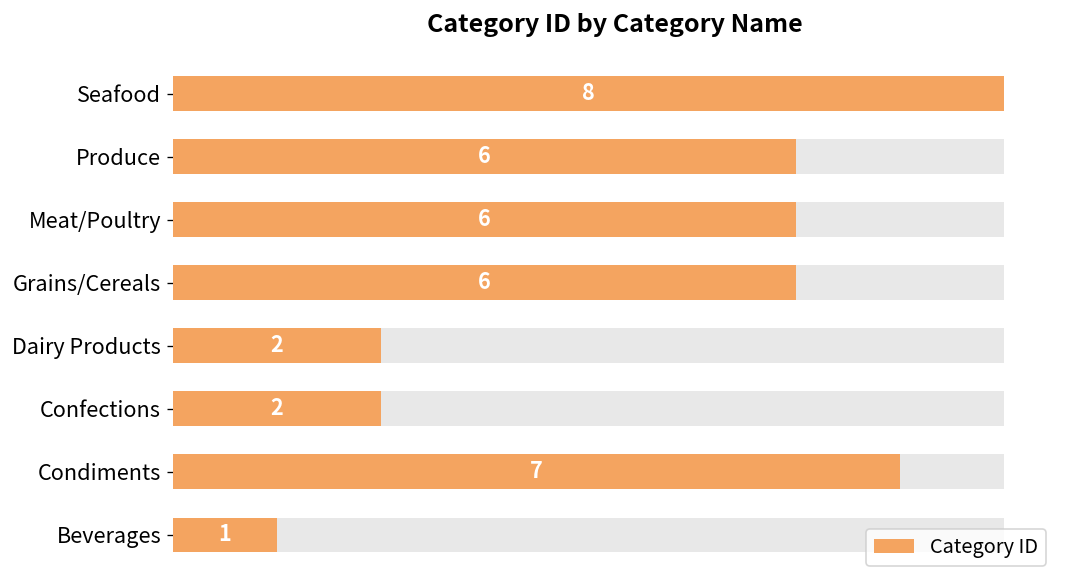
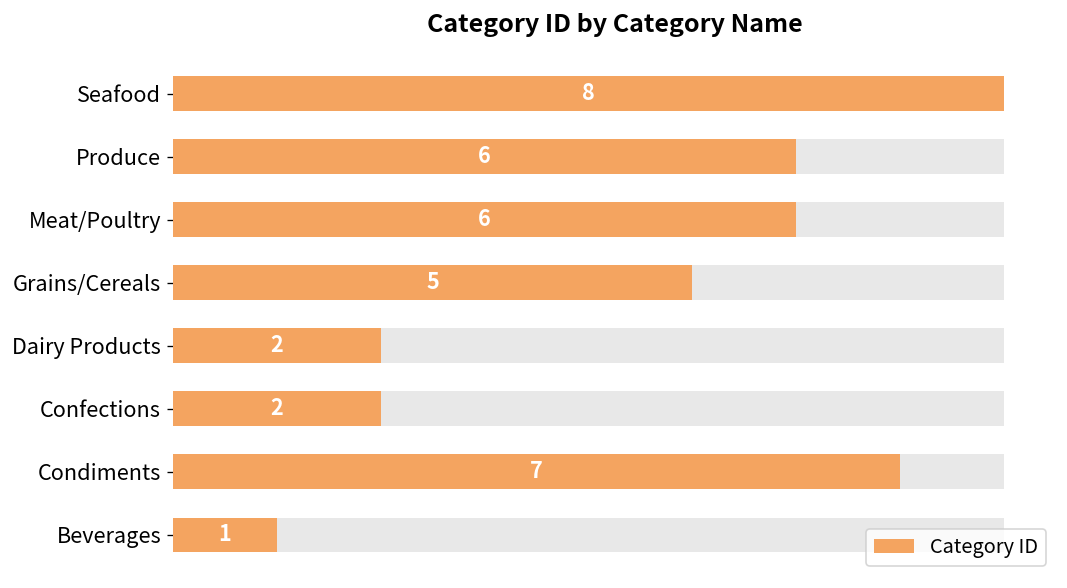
  {
    "Category ID": {
      "Seafood": 8,
-     "Grains/Cereals": 6
+     "Grains/Cereals": 5
    }
  }
